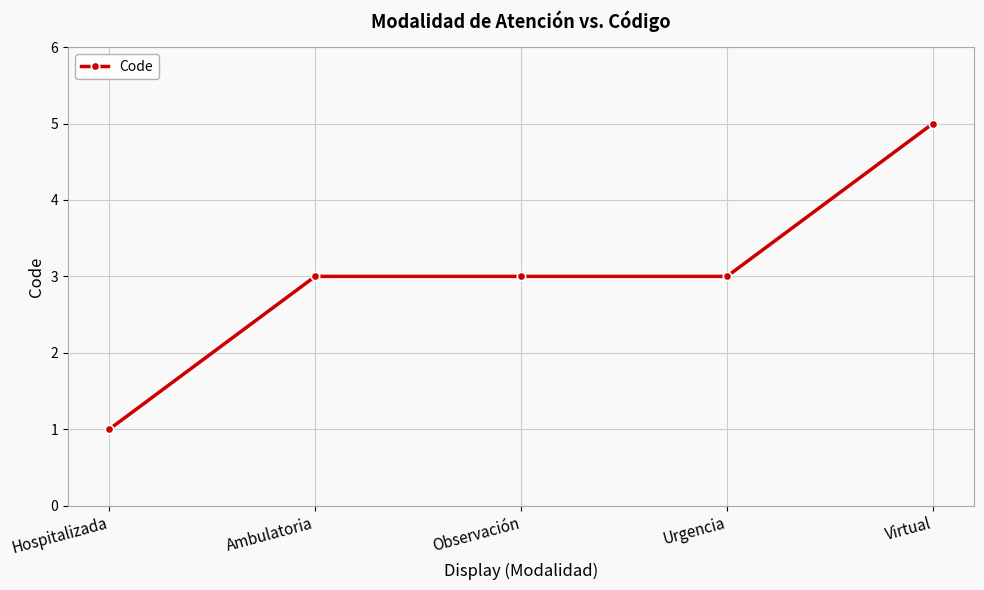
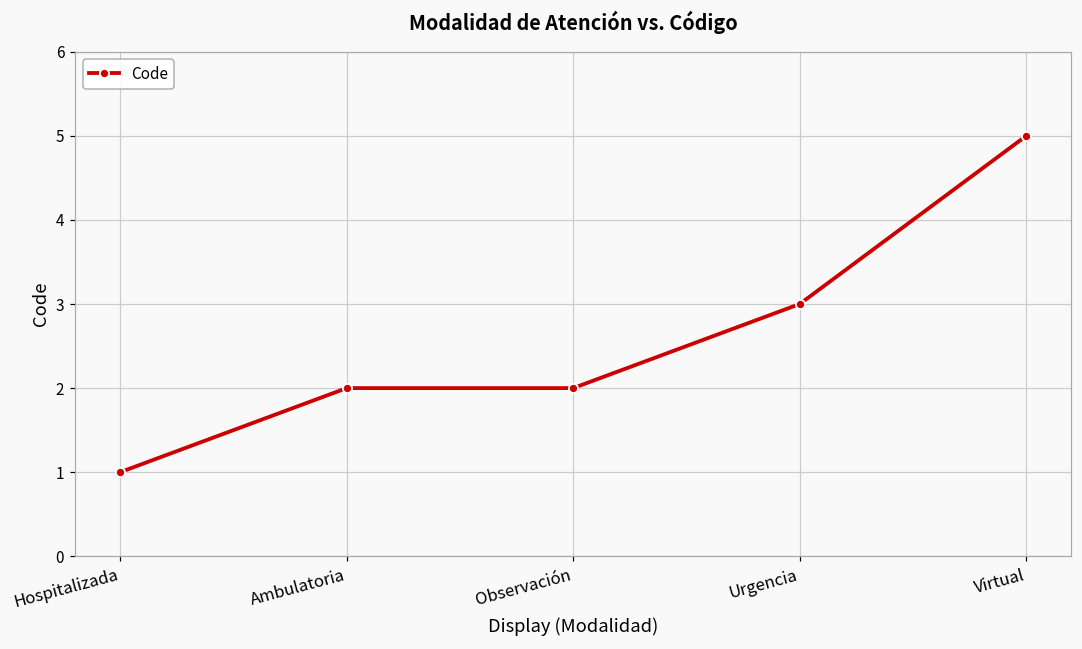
  {
    "Hospitalizada": 1,
-   "Ambulatoria": 3,
-   "Observación": 3,
+   "Ambulatoria": 2,
+   "Observación": 2,
    "Urgencia": 3,
    "Virtual": 5
  }
